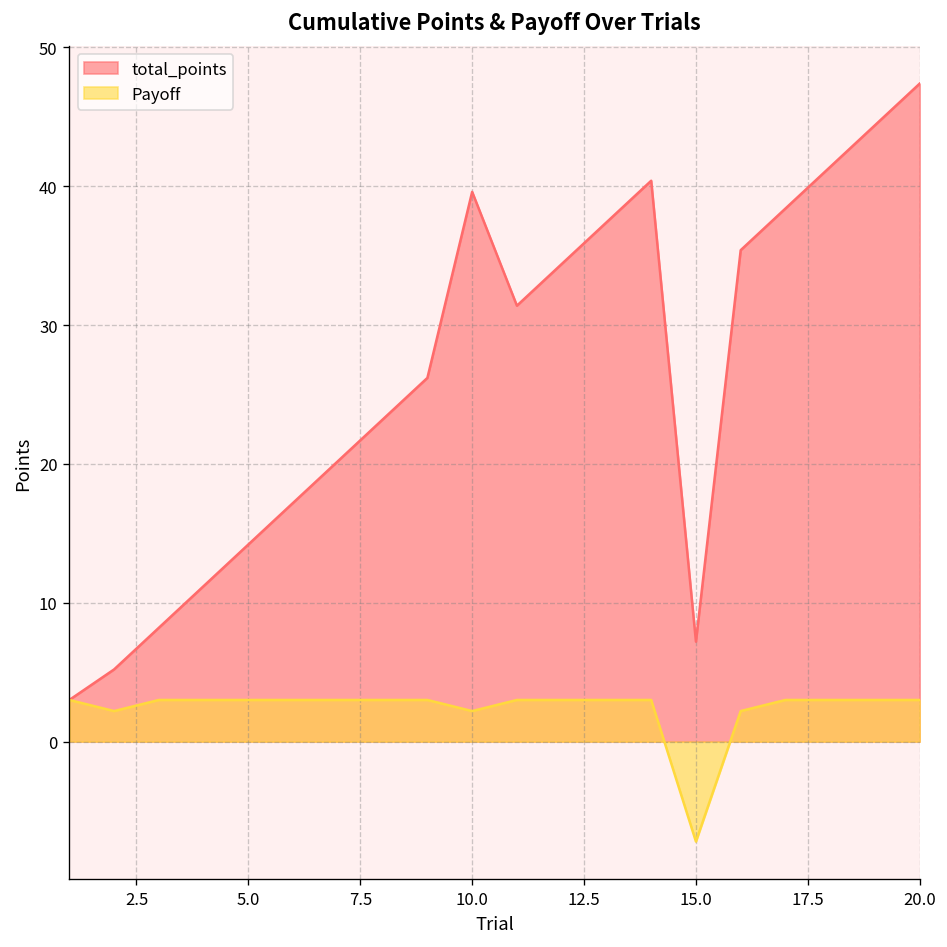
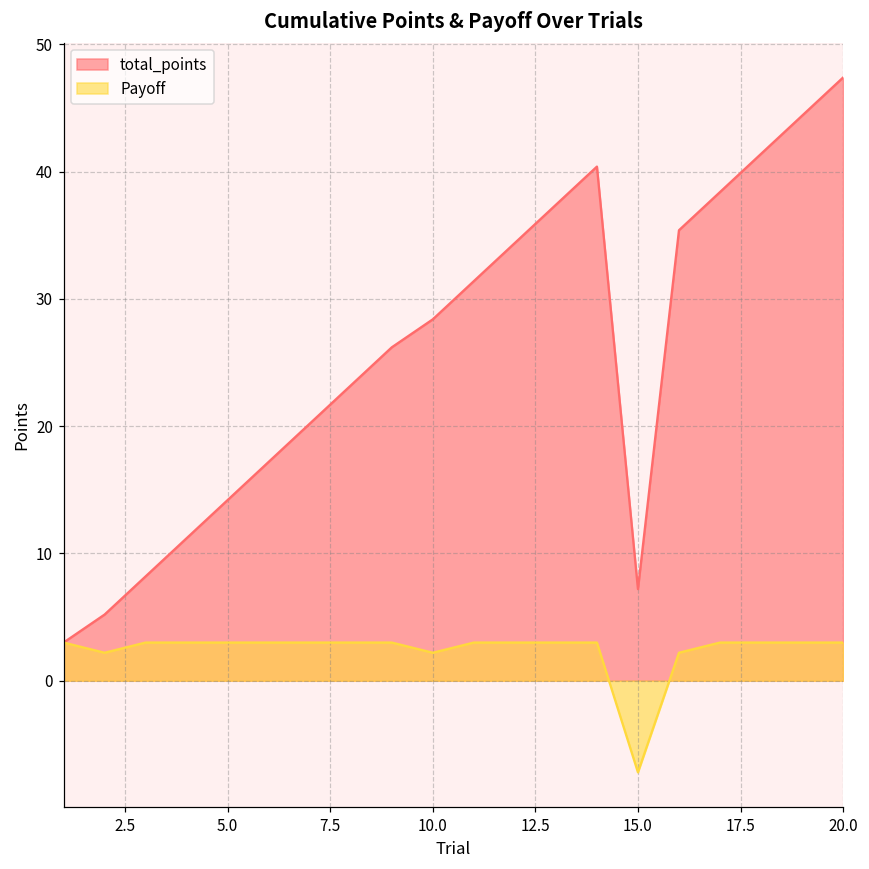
  {
    "total_points": {
      "5.0": 14.2,
-     "10.0": 39.6,
+     "10.0": 28.4,
      "15.0": 7.2,
      "20.0": 47.4
    }
  }
